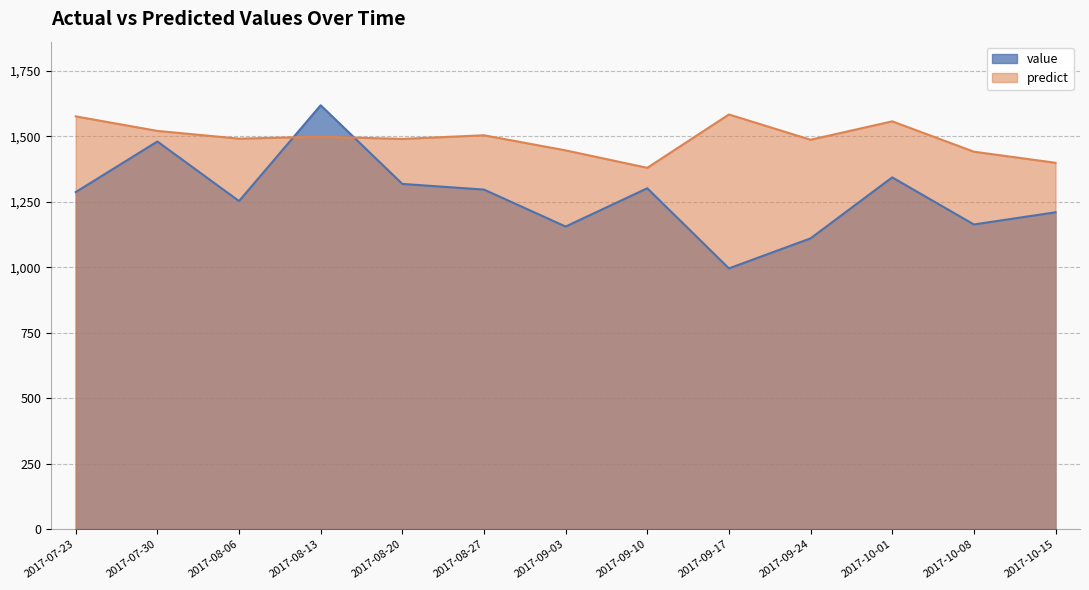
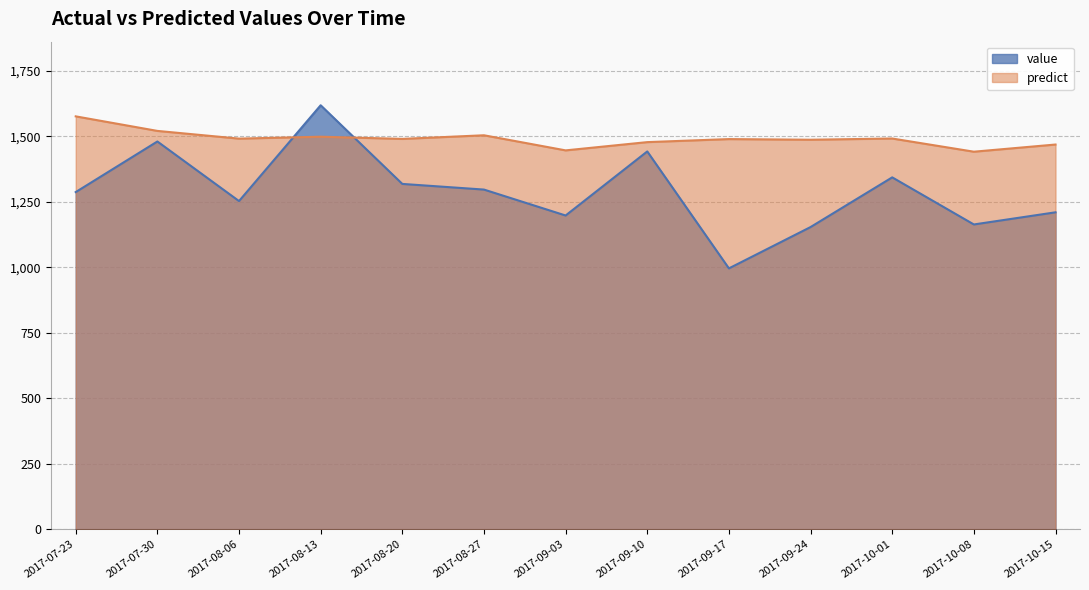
  {
    "value": {
      "2017-07-23": "1,290",
      "2017-07-30": "1,480",
      "2017-08-06": "1,250",
      "2017-08-13": "1,620",
      "2017-08-20": "1,320",
      "2017-08-27": "1,300",
-     "2017-09-03": "1,160",
-     "2017-09-10": "1,300",
+     "2017-09-03": "1,200",
+     "2017-09-10": "1,440",
      "2017-09-17": "1,000",
-     "2017-09-24": "1,110",
+     "2017-09-24": "1,150",
      "2017-10-01": "1,340",
      "2017-10-08": "1,160",
      "2017-10-15": "1,210"
    },
    "predict": {
      "2017-07-23": "1,580",
      "2017-07-30": "1,520",
      "2017-08-06": "1,490",
      "2017-08-13": "1,500",
      "2017-08-20": "1,490",
      "2017-08-27": "1,500",
      "2017-09-03": "1,450",
-     "2017-09-10": "1,380",
-     "2017-09-17": "1,580",
+     "2017-09-10": "1,480",
+     "2017-09-17": "1,490",
      "2017-09-24": "1,490",
-     "2017-10-01": "1,560",
+     "2017-10-01": "1,490",
      "2017-10-08": "1,440",
-     "2017-10-15": "1,400"
+     "2017-10-15": "1,470"
    }
  }
